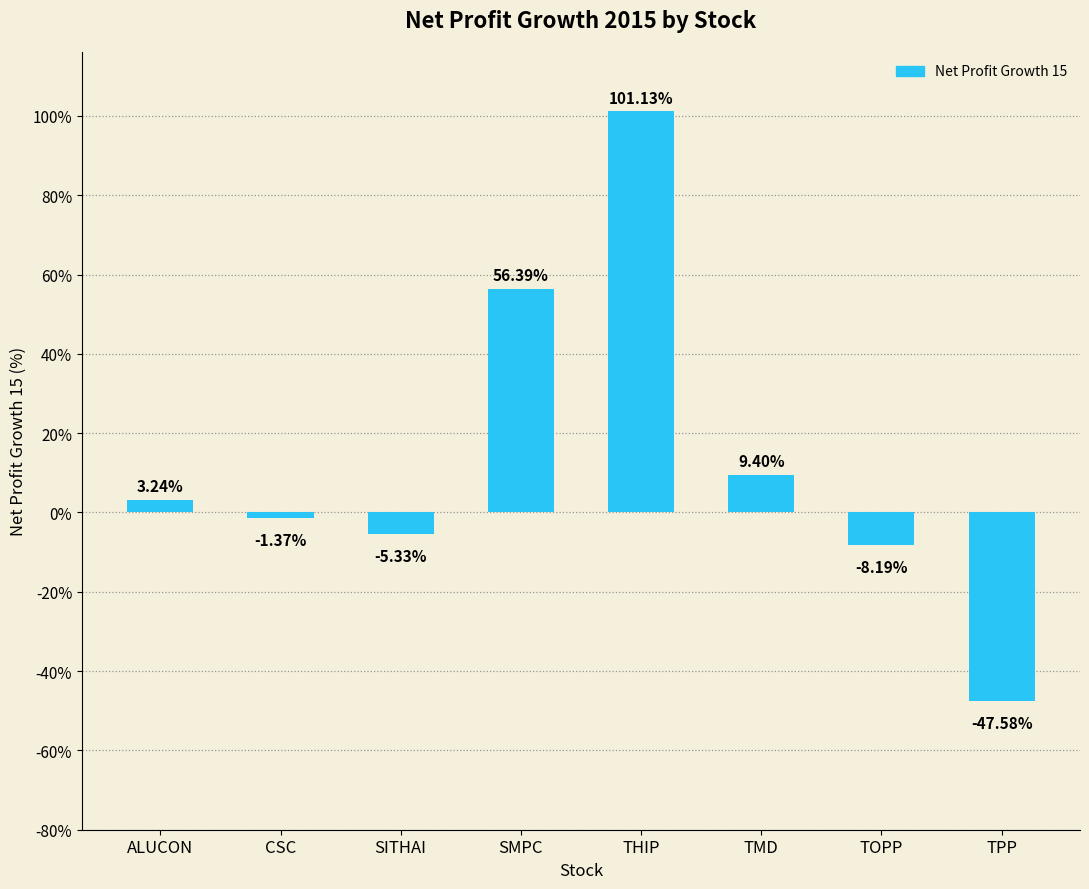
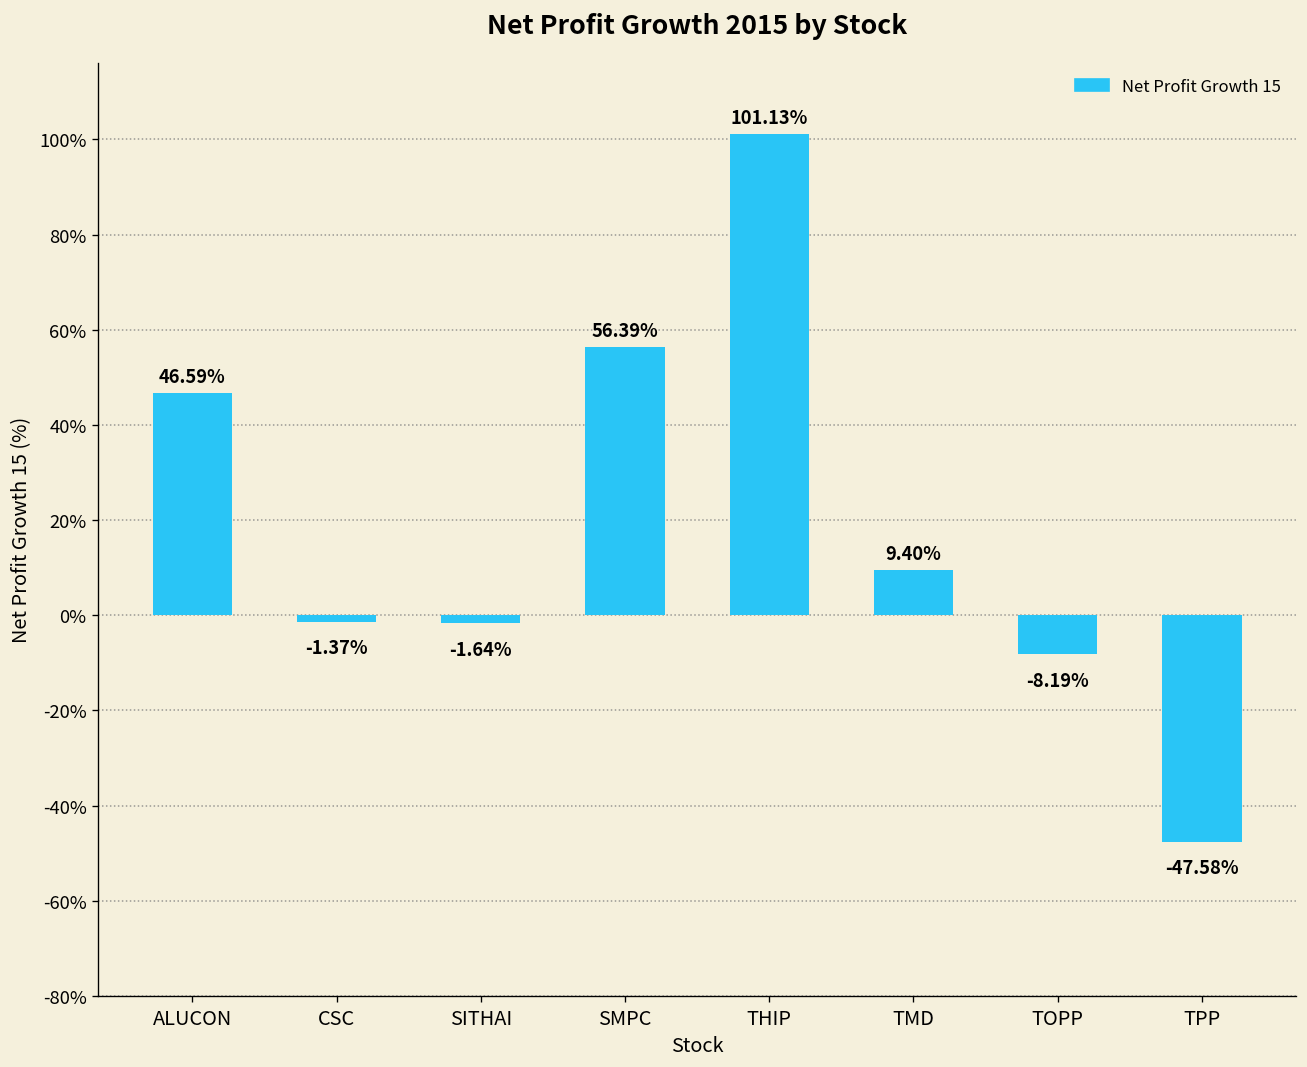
  {
-   "ALUCON": "3.24%",
+   "ALUCON": "46.59%",
    "CSC": "-1.37%",
-   "SITHAI": "-5.33%",
+   "SITHAI": "-1.64%",
    "SMPC": "56.39%",
    "THIP": "101.13%",
    "TMD": "9.40%",
    "TOPP": "-8.19%",
    "TPP": "-47.58%"
  }
